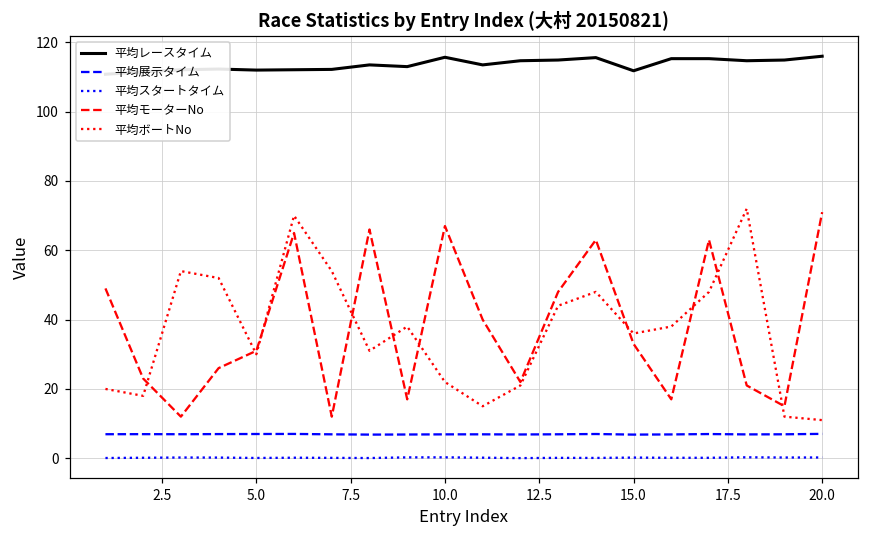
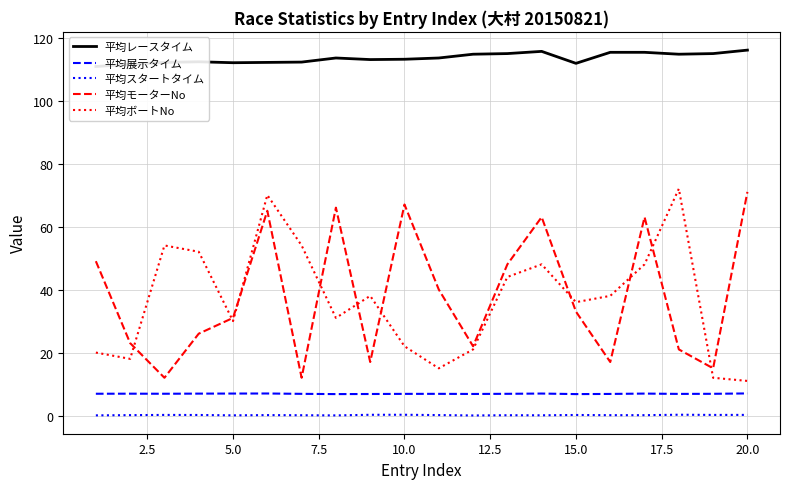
  {
    "平均レースタイム": {
      "5.0": 112,
-     "10.0": 116,
+     "10.0": 113,
      "15.0": 112,
      "20.0": 116
    }
  }
